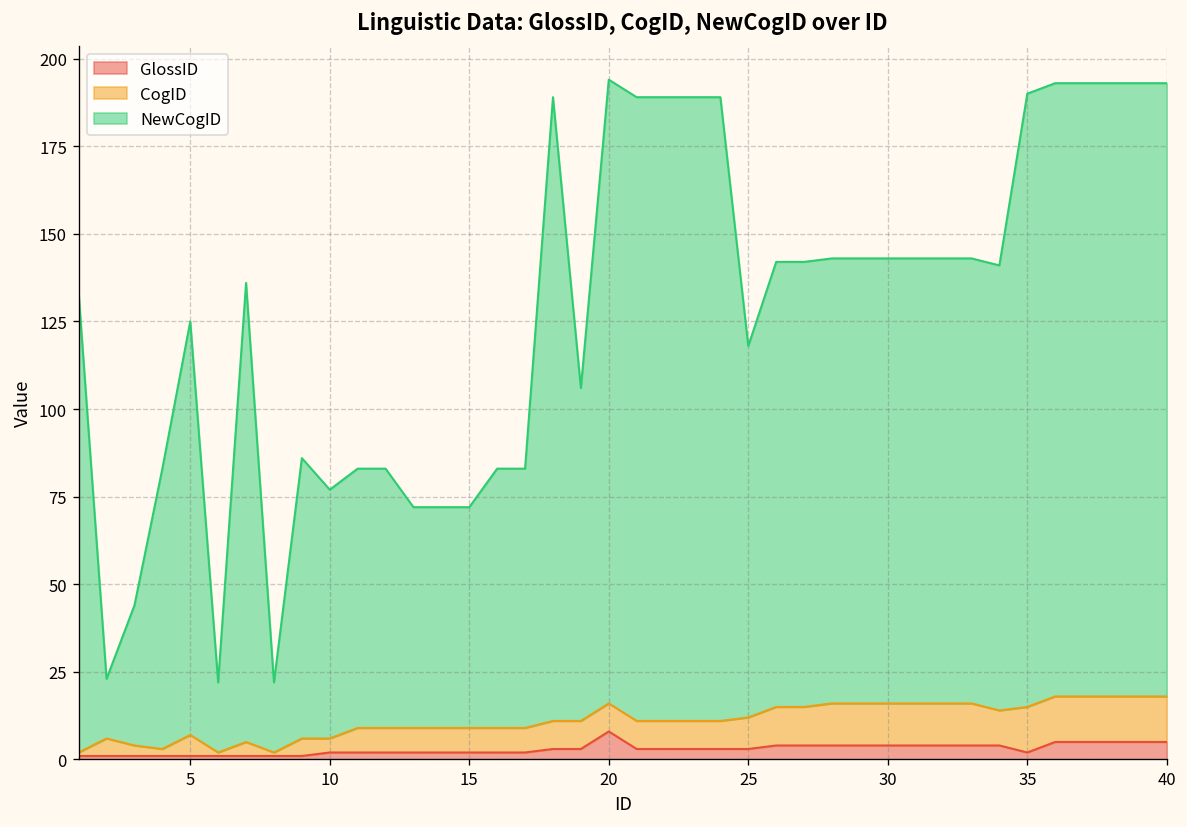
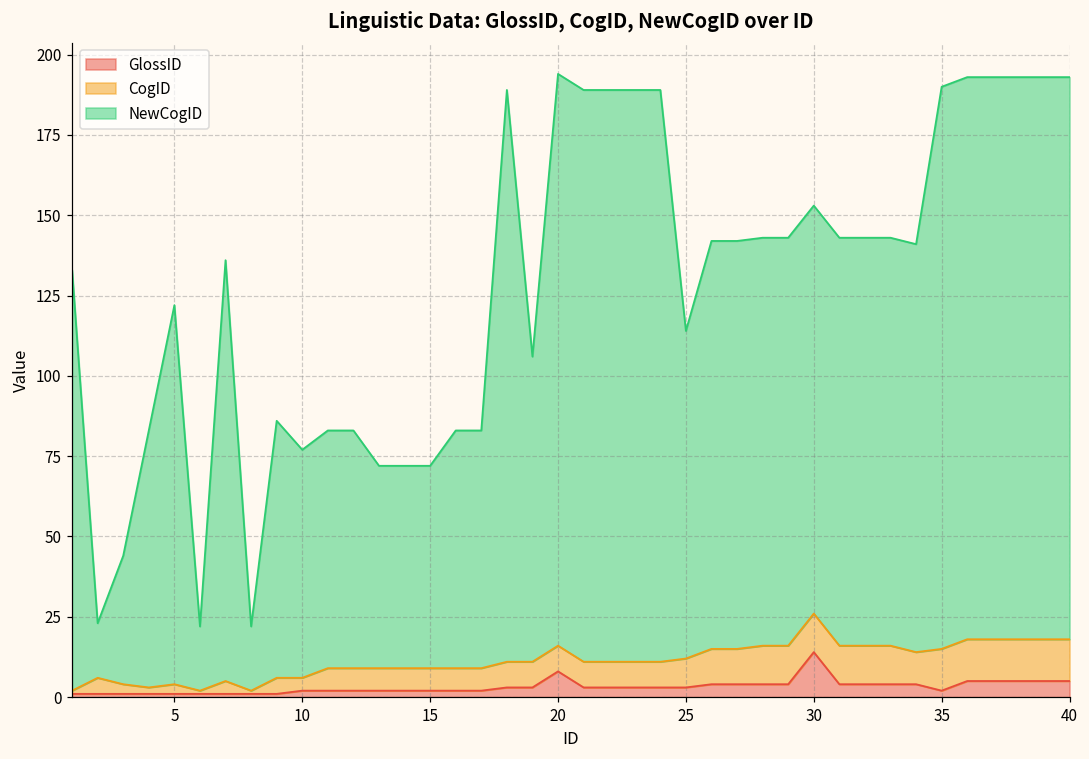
  {
    "GlossID": {
      "5": 1,
      "10": 2,
      "15": 2,
      "20": 8,
      "25": 3,
-     "30": 4,
+     "30": 14,
      "35": 2,
      "40": 5
    },
    "CogID": {
-     "5": 6,
+     "5": 3,
      "10": 6,
      "15": 9,
      "20": 16,
      "25": 12,
      "35": 15,
      "40": 18
    },
    "NewCogID": {
      "5": 118,
      "10": 71,
      "15": 63,
      "20": 178,
-     "25": 106,
+     "25": 102,
      "30": 127,
      "35": 175,
      "40": 175
    }
  }
